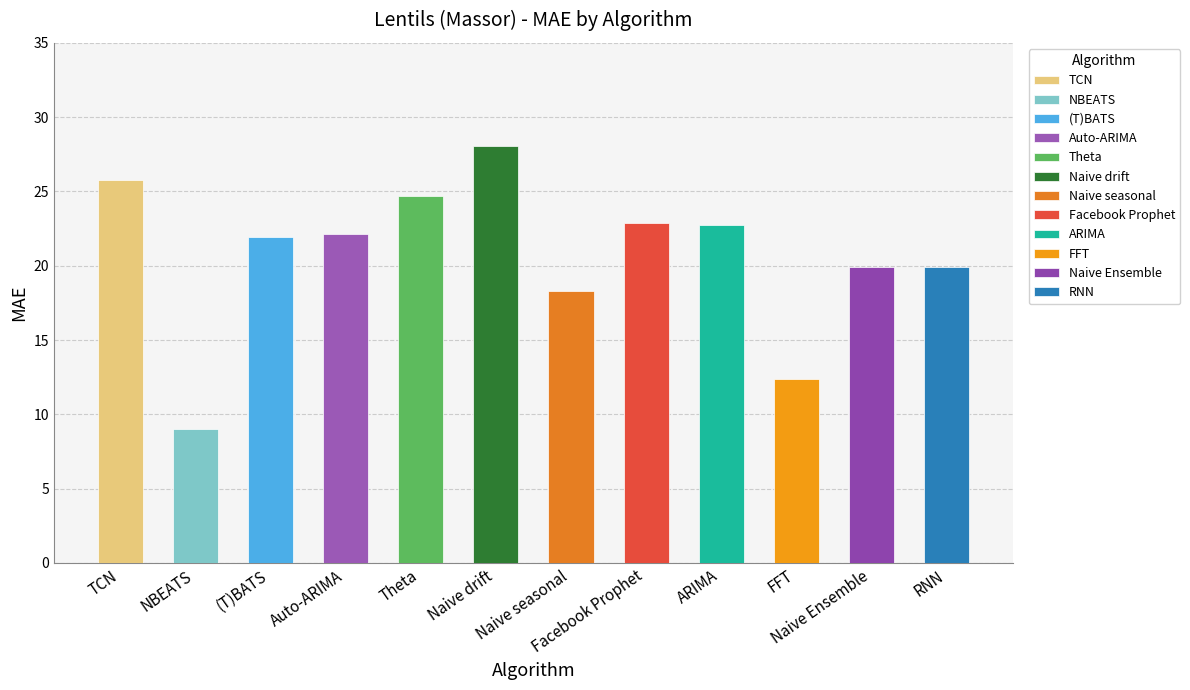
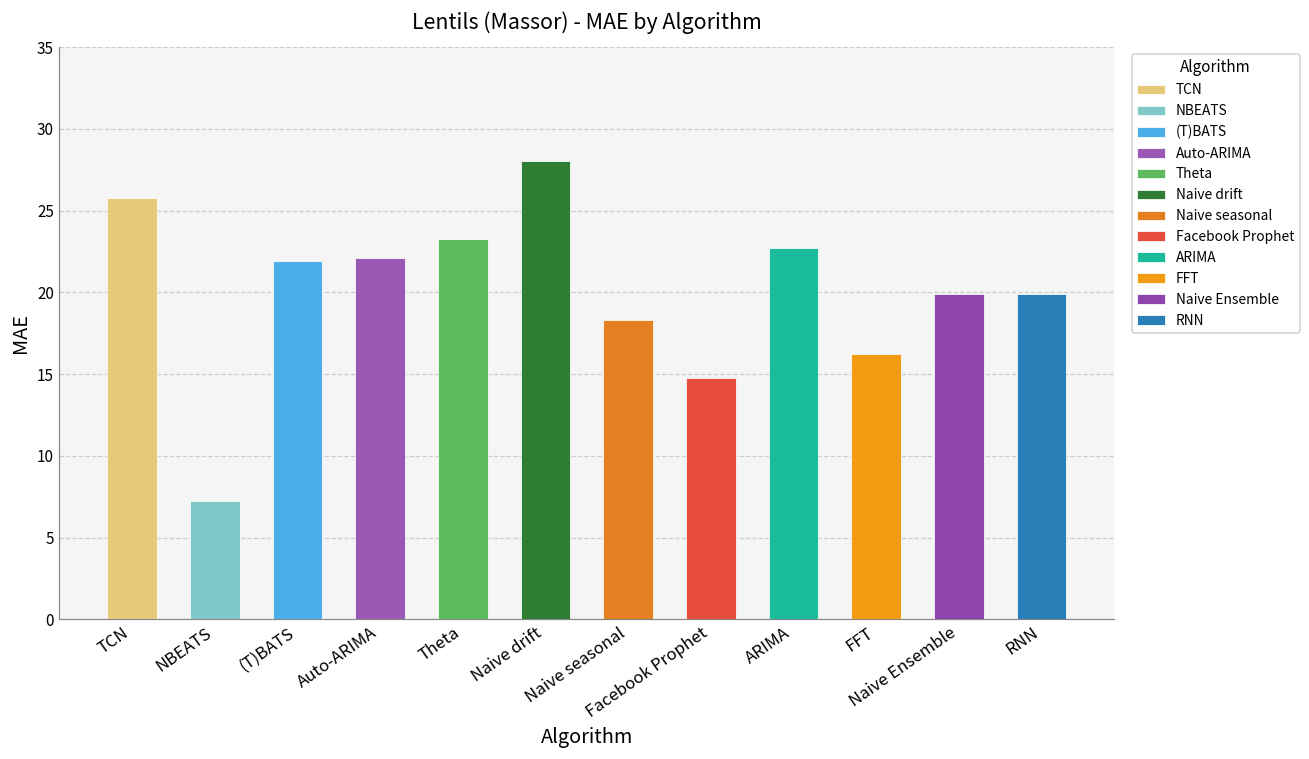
  {
    "TCN": 25.8,
-   "NBEATS": 9.0,
+   "NBEATS": 7.2,
    "(T)BATS": 21.9,
    "Auto-ARIMA": 22.1,
-   "Theta": 24.7,
+   "Theta": 23.3,
    "Naive drift": 28.0,
    "Naive seasonal": 18.3,
-   "Facebook Prophet": 22.9,
+   "Facebook Prophet": 14.8,
    "ARIMA": 22.7,
-   "FFT": 12.4,
+   "FFT": 16.2,
    "Naive Ensemble": 19.9,
    "RNN": 19.9
  }
